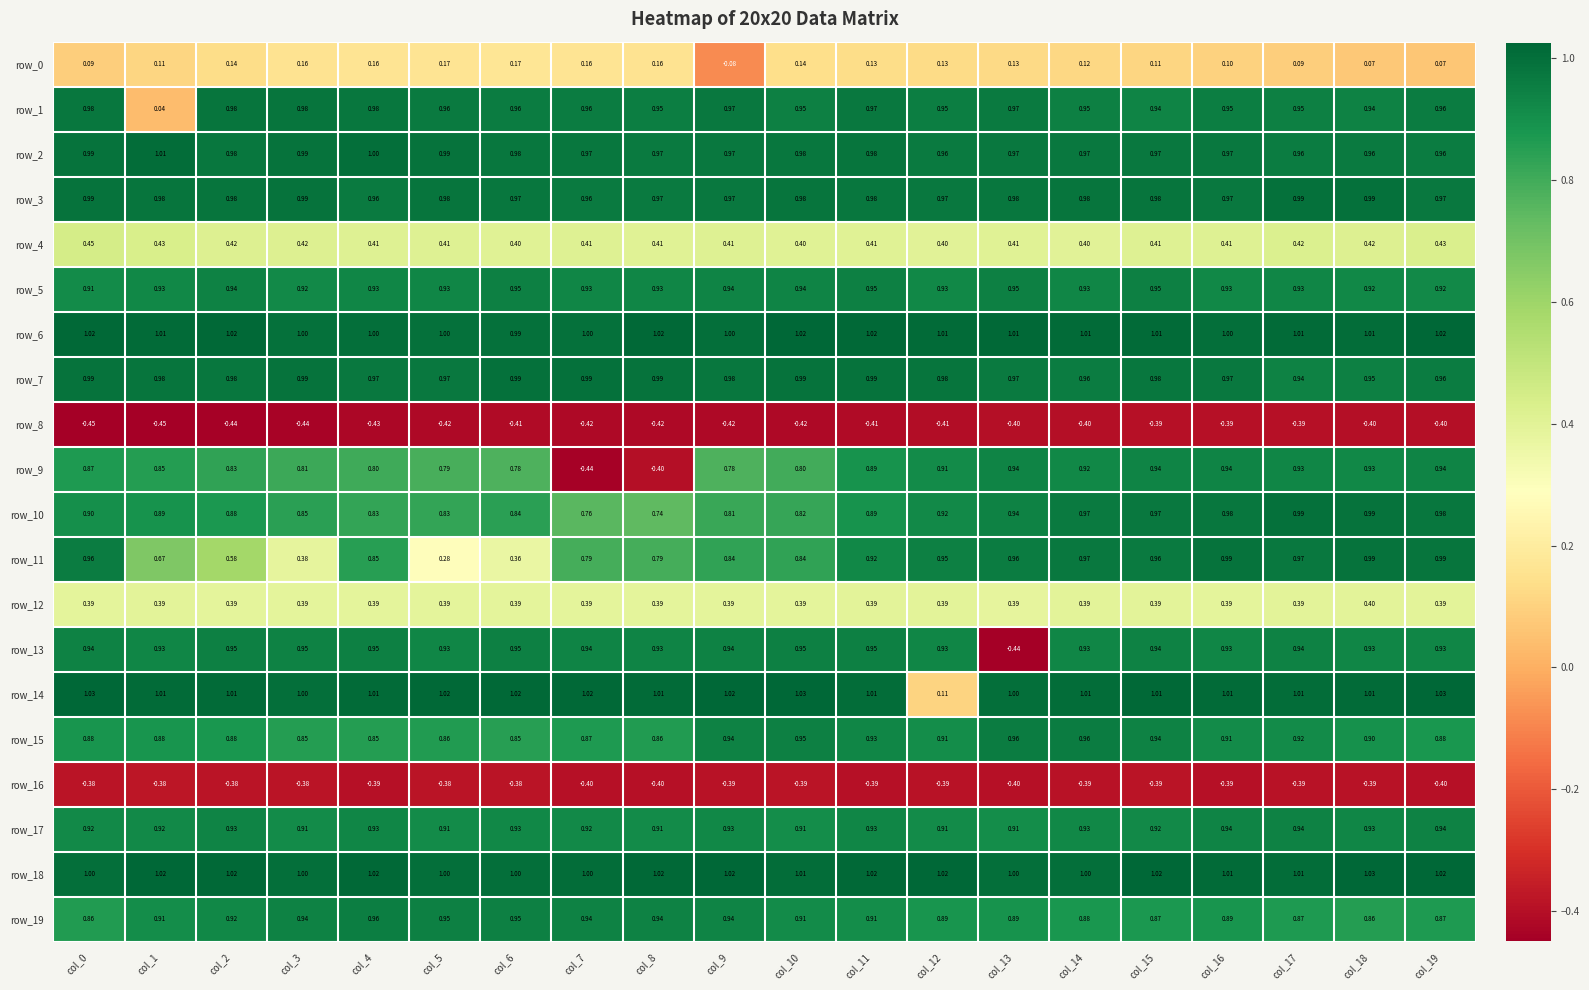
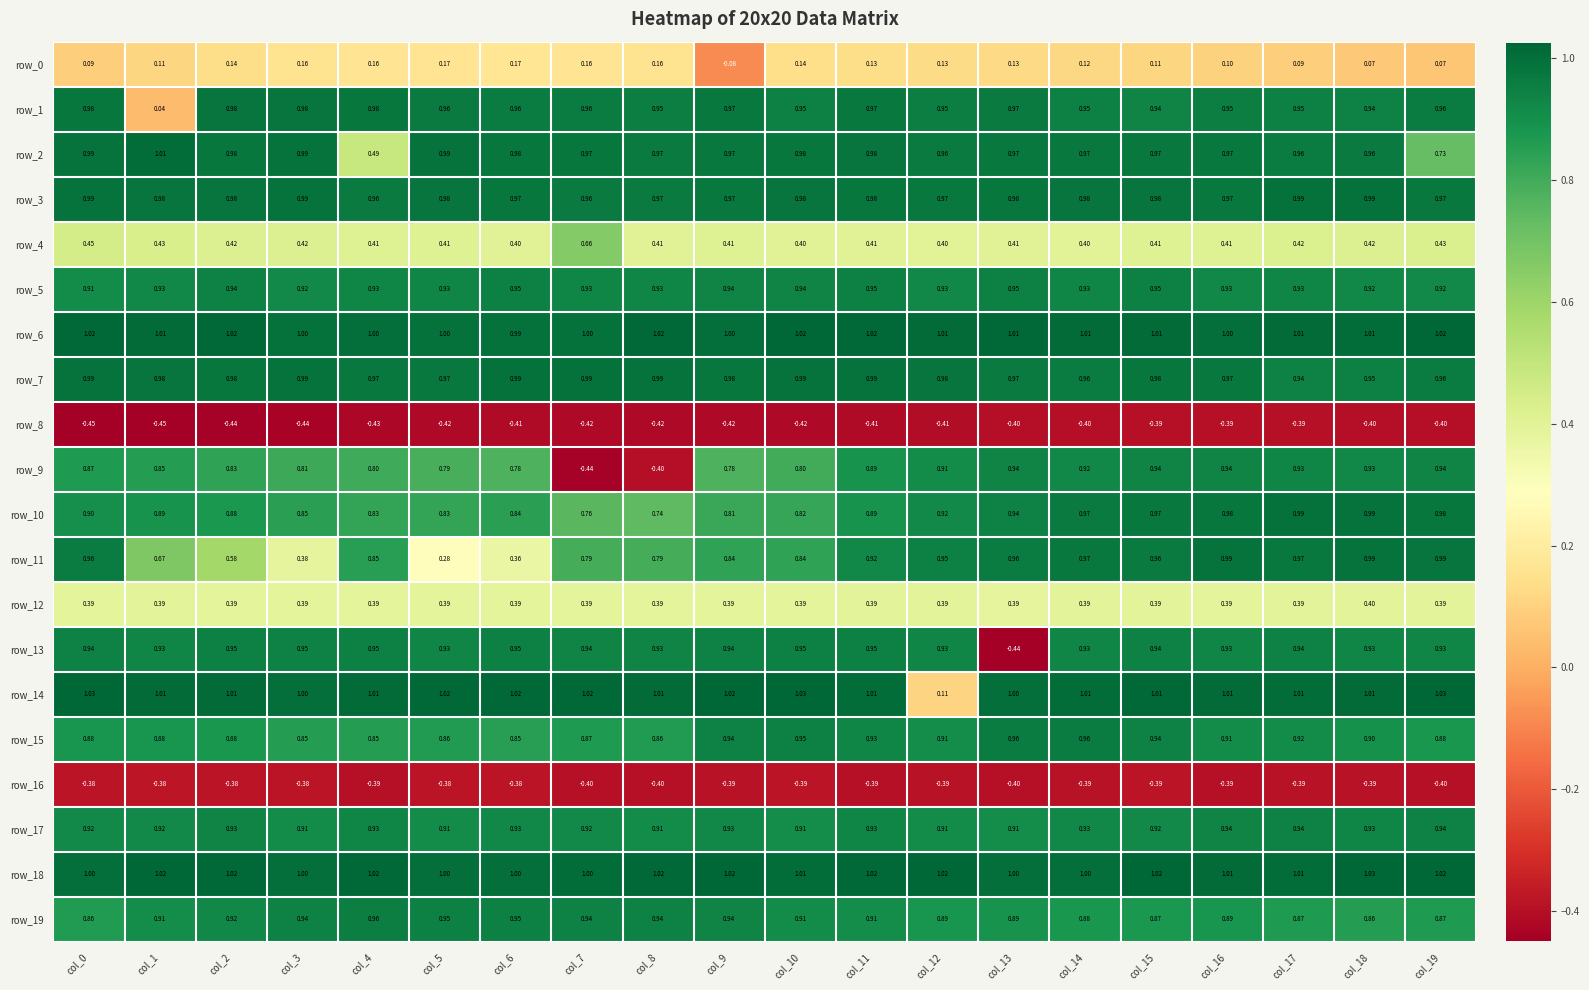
  {
    "row_2": {
      "col_0": 0.99,
      "col_1": 1.01,
      "col_2": 0.98,
      "col_3": 0.99,
-     "col_4": 1.00,
+     "col_4": 0.49,
      "col_5": 0.99,
      "col_6": 0.98,
      "col_7": 0.97,
      "col_8": 0.97,
      "col_9": 0.97,
      "col_10": 0.98,
      "col_11": 0.98,
      "col_12": 0.96,
      "col_13": 0.97,
      "col_14": 0.97,
      "col_15": 0.97,
      "col_16": 0.97,
      "col_17": 0.96,
      "col_18": 0.96,
-     "col_19": 0.96
+     "col_19": 0.73
    },
    "row_4": {
      "col_0": 0.45,
      "col_1": 0.43,
      "col_2": 0.42,
      "col_3": 0.42,
      "col_4": 0.41,
      "col_5": 0.41,
      "col_6": 0.40,
-     "col_7": 0.41,
+     "col_7": 0.66,
      "col_8": 0.41,
      "col_9": 0.41,
      "col_10": 0.40,
      "col_11": 0.41,
      "col_12": 0.40,
      "col_13": 0.41,
      "col_14": 0.40,
      "col_15": 0.41,
      "col_16": 0.41,
      "col_17": 0.42,
      "col_18": 0.42,
      "col_19": 0.43
    }
  }
